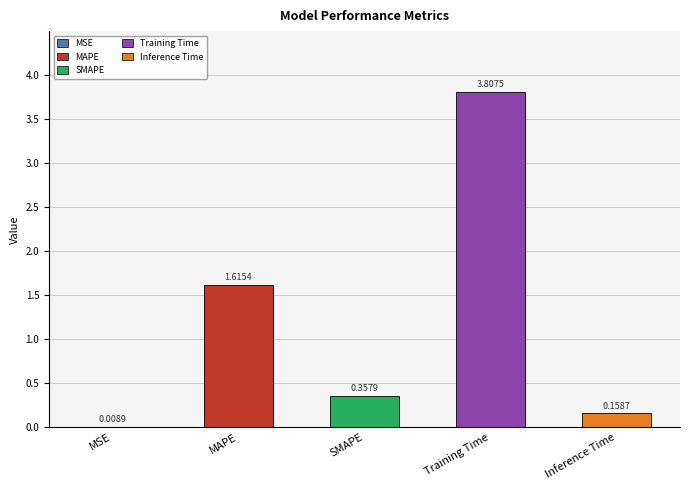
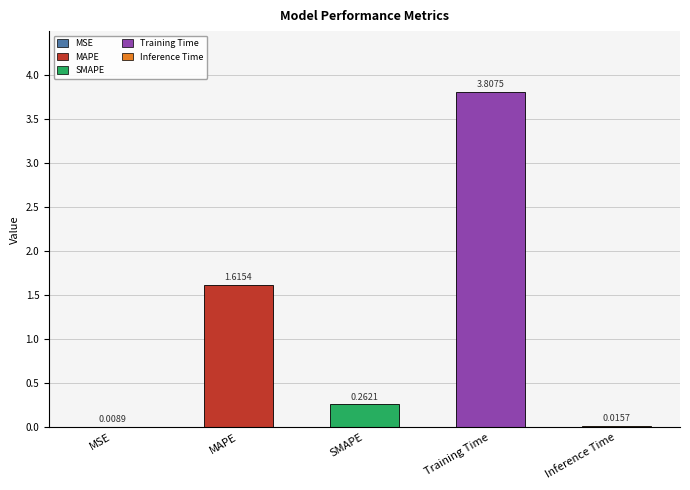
  {
    "MSE": 0.0089,
    "MAPE": 1.6154,
-   "SMAPE": 0.3579,
+   "SMAPE": 0.2621,
    "Training Time": 3.8075,
-   "Inference Time": 0.1587
+   "Inference Time": 0.0157
  }
